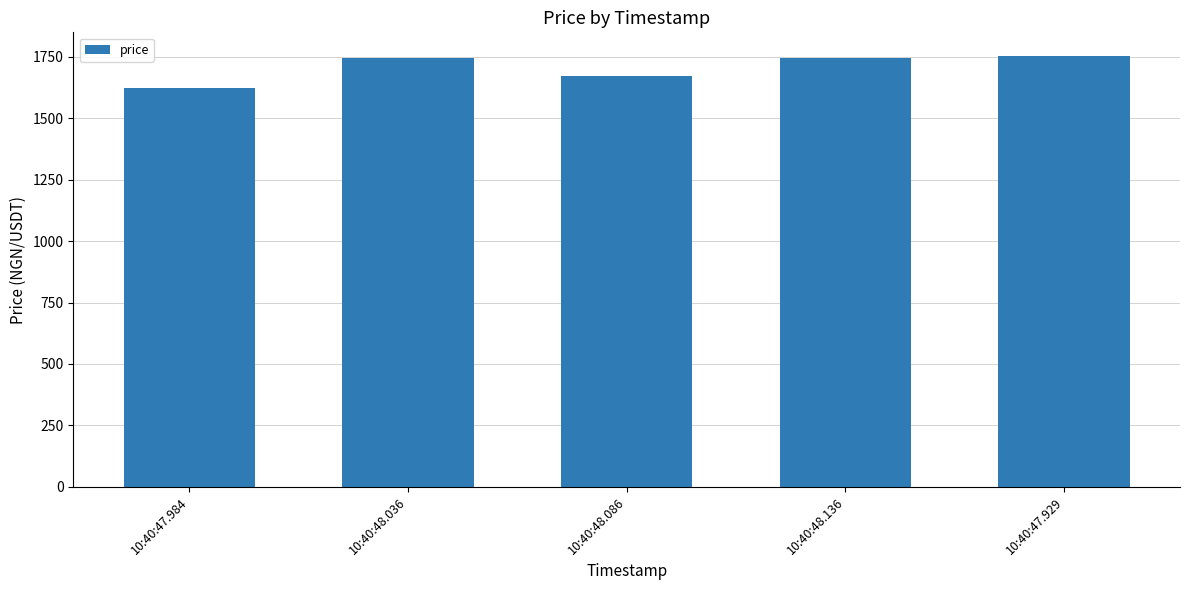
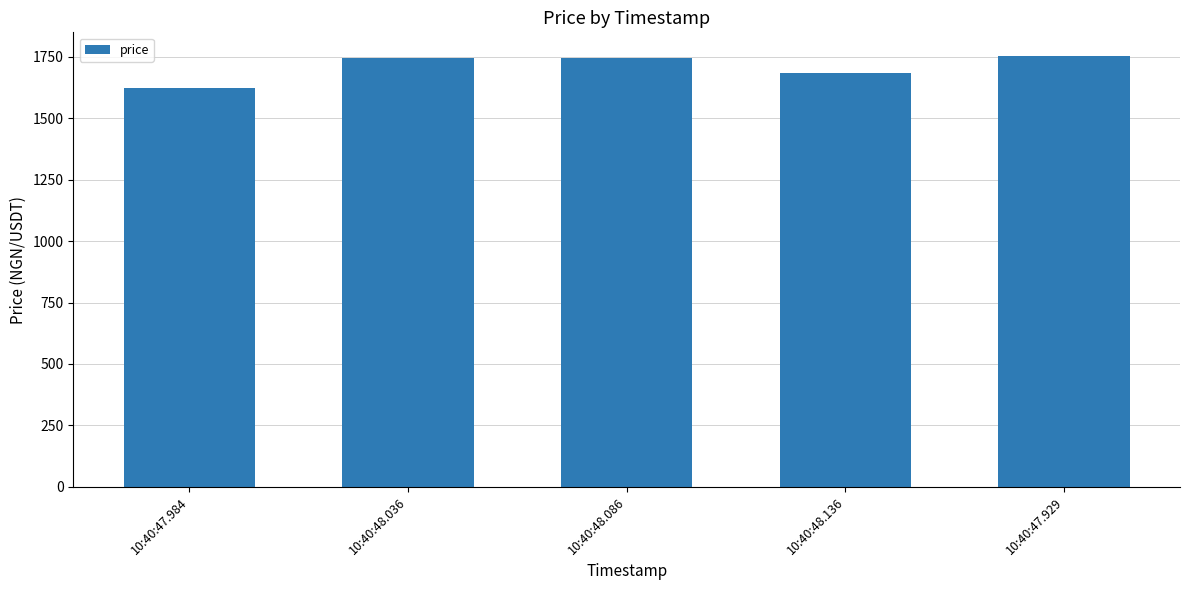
  {
    "10:40:47.984": 1630,
    "10:40:48.036": 1740,
-   "10:40:48.086": 1670,
-   "10:40:48.136": 1740,
+   "10:40:48.086": 1740,
+   "10:40:48.136": 1690,
    "10:40:47.929": 1750
  }
